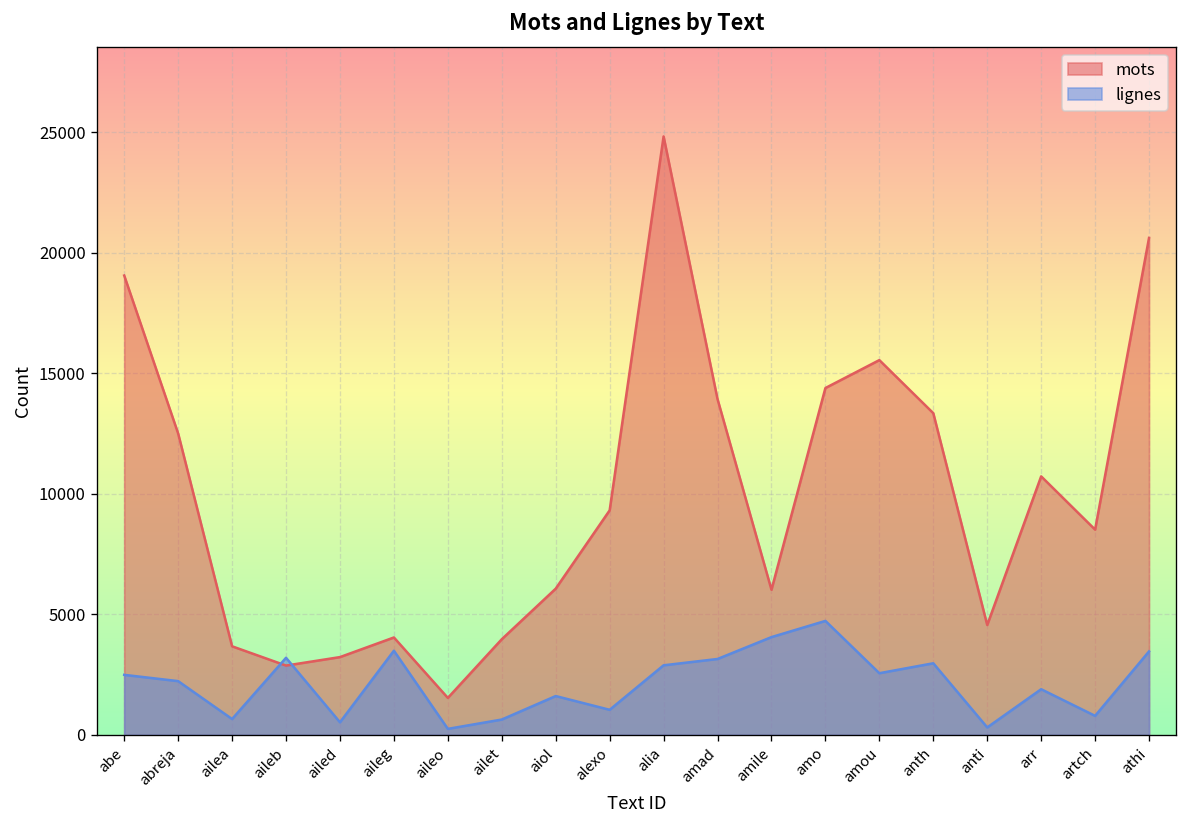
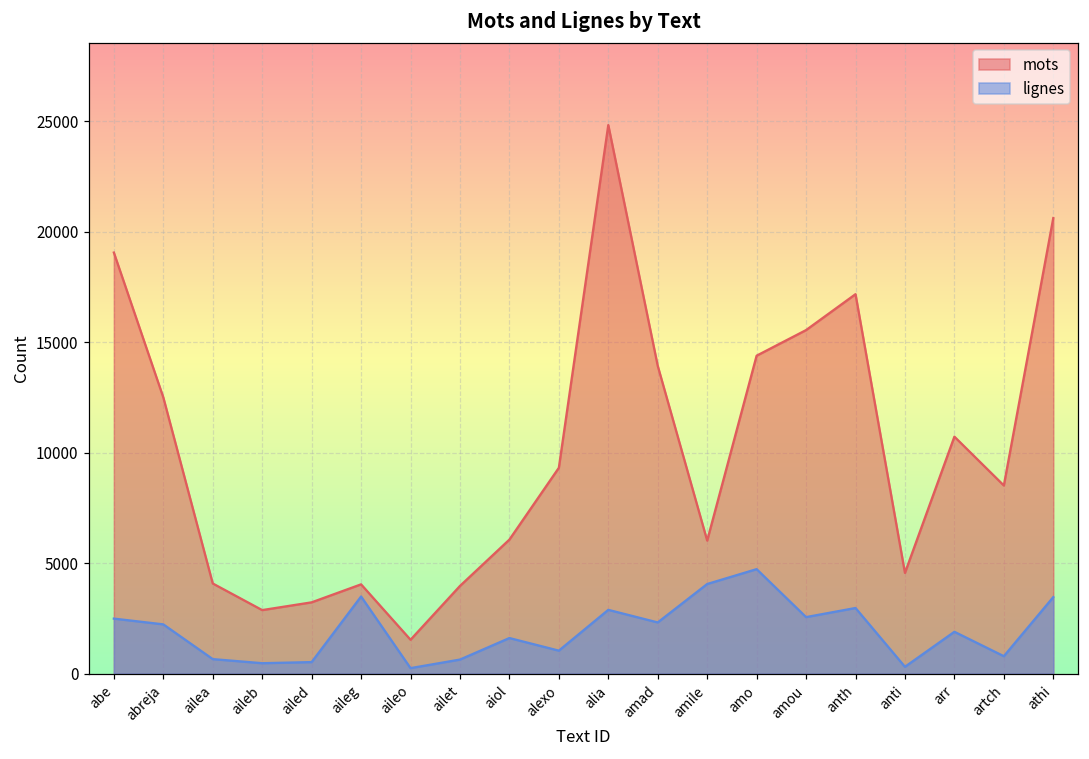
  {
    "mots": {
      "abe": 19100,
      "abreja": 12500,
-     "ailea": 3700,
+     "ailea": 4100,
      "aileb": 2900,
      "ailed": 3200,
      "aileg": 4000,
      "aileo": 1500,
      "ailet": 4000,
      "aiol": 6100,
      "alexo": 9300,
      "alia": 24800,
      "amad": 13900,
      "amile": 6000,
      "amo": 14400,
      "amou": 15500,
-     "anth": 13300,
+     "anth": 17200,
      "anti": 4600,
      "arr": 10700,
      "artch": 8500,
      "athi": 20600
    },
    "lignes": {
      "abe": 2500,
      "abreja": 2200,
      "ailea": 700,
-     "aileb": 3200,
+     "aileb": 500,
      "ailed": 500,
      "aileg": 3500,
      "aileo": 300,
      "ailet": 600,
      "aiol": 1600,
      "alexo": 1000,
      "alia": 2900,
-     "amad": 3200,
+     "amad": 2300,
      "amile": 4100,
      "amo": 4700,
      "amou": 2600,
      "anth": 3000,
      "anti": 300,
      "arr": 1900,
      "artch": 800,
      "athi": 3500
    }
  }
